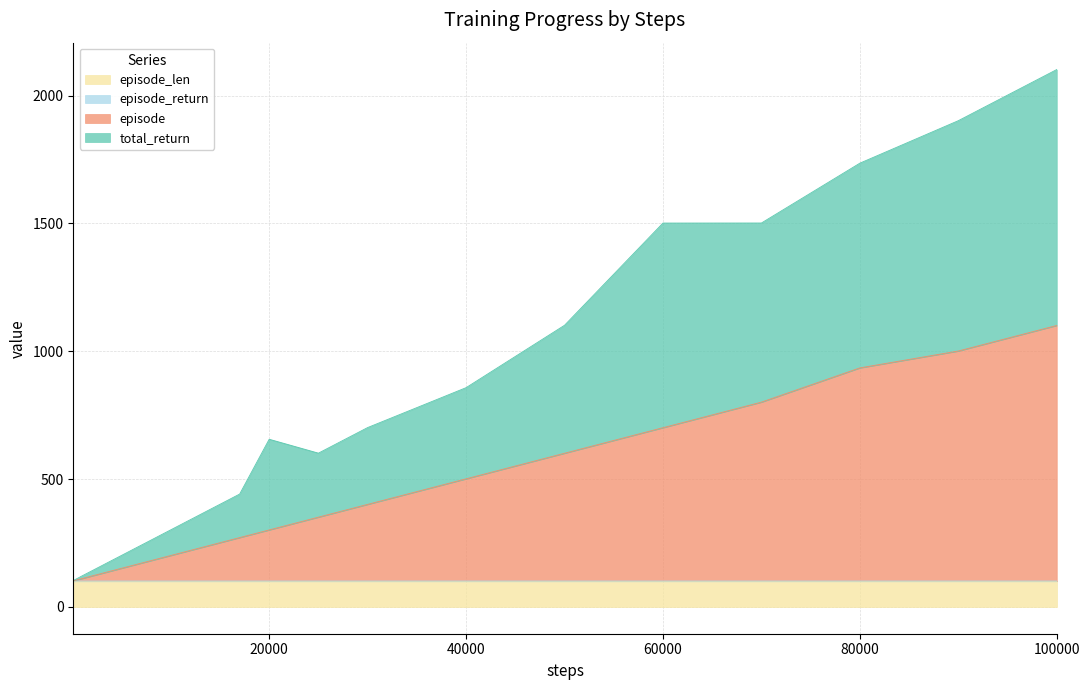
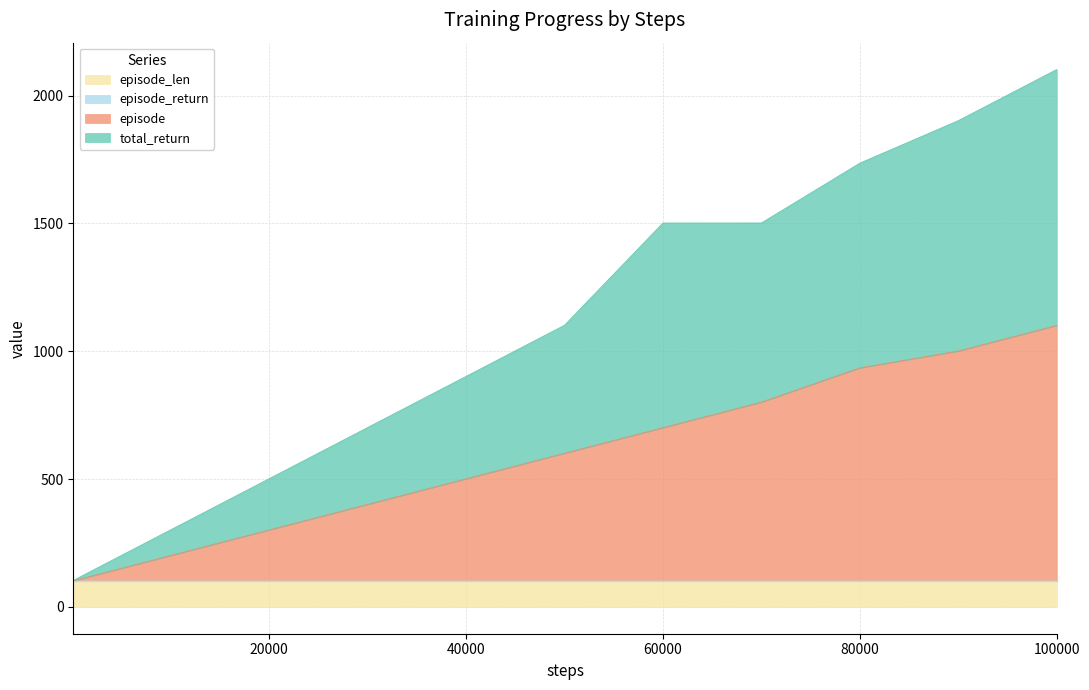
  {
    "episode_return": {
      "20000": 100,
      "40000": 100,
      "60000": 100,
      "80000": 100,
      "100000": 100
    },
    "episode": {
      "20000": 200,
      "40000": 400,
      "60000": 600,
      "80000": 830,
      "100000": 1000
    },
    "total_return": {
-     "20000": 350,
-     "40000": 360,
+     "20000": 200,
+     "40000": 400,
      "60000": 800,
      "80000": 800,
      "100000": 1000
    }
  }
